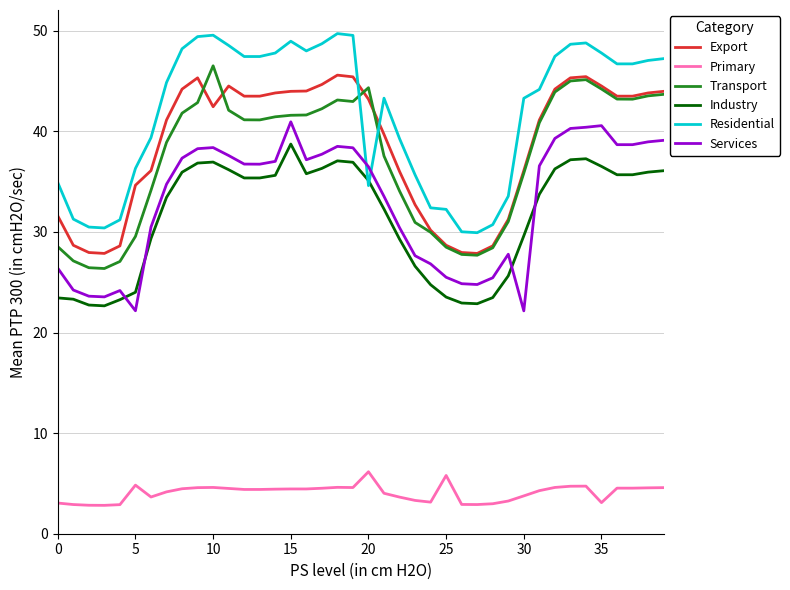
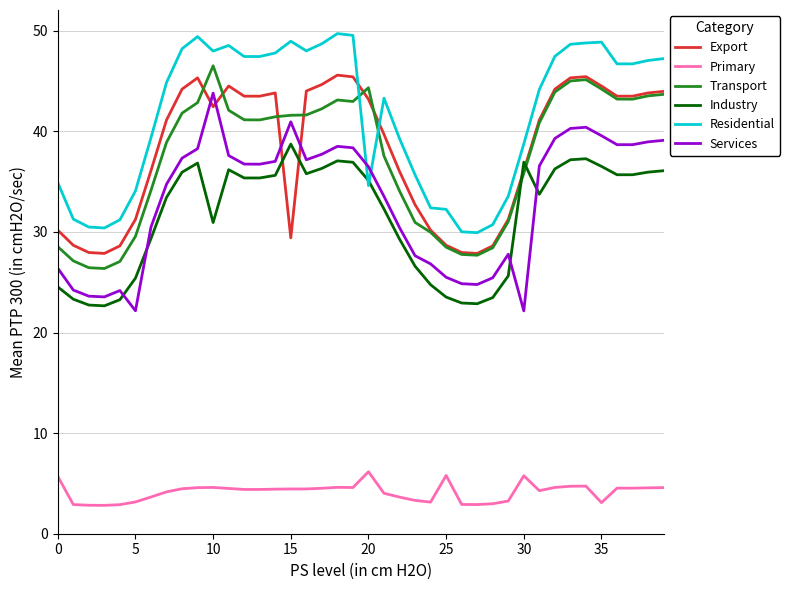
  {
    "Export": {
-     "0": 31.6,
-     "5": 34.6,
+     "0": 30.2,
+     "5": 31.2,
      "10": 42.4,
-     "15": 44.0,
+     "15": 29.4,
      "20": 43.2,
      "35": 44.5
    },
    "Primary": {
-     "0": 3.1,
-     "5": 4.8,
+     "0": 5.7,
+     "5": 3.2,
      "10": 4.6,
      "15": 4.5,
      "20": 6.2,
      "25": 5.8,
-     "30": 3.8,
+     "30": 5.8,
      "35": 3.1
    },
    "Transport": {
      "0": 28.5,
      "5": 29.6,
      "10": 46.5,
      "15": 41.6,
      "20": 44.3,
      "35": 44.2
    },
    "Industry": {
-     "0": 23.4,
-     "5": 24.0,
-     "10": 36.9,
+     "0": 24.5,
+     "5": 25.4,
+     "10": 30.9,
      "15": 38.7,
      "20": 35.1,
      "25": 23.5,
-     "30": 29.6,
+     "30": 36.9,
      "35": 36.5
    },
    "Residential": {
      "0": 34.9,
-     "5": 36.3,
-     "10": 49.6,
+     "5": 34.1,
+     "10": 48.0,
      "15": 49.0,
      "20": 34.6,
      "25": 32.2,
-     "30": 43.3,
-     "35": 47.8
+     "30": 38.8,
+     "35": 48.9
    },
    "Services": {
      "0": 26.4,
      "5": 22.2,
-     "10": 38.4,
+     "10": 43.8,
      "15": 40.9,
      "20": 36.5,
      "25": 25.5,
      "30": 22.2,
-     "35": 40.6
+     "35": 39.6
    }
  }
